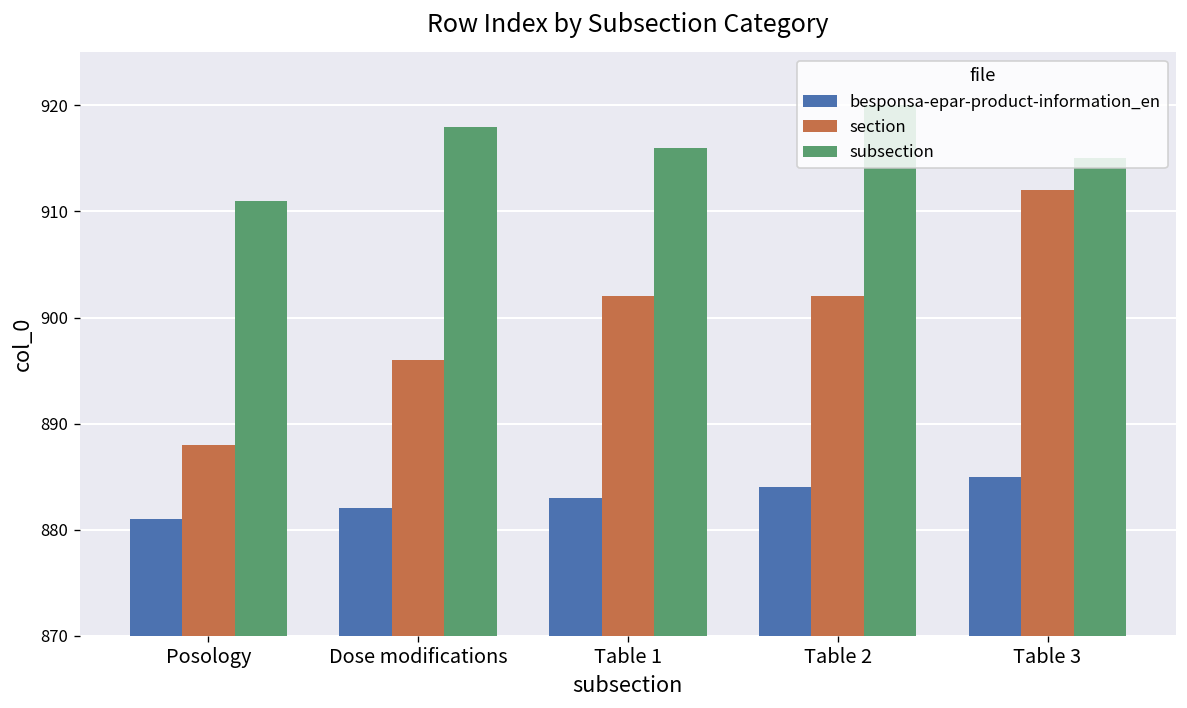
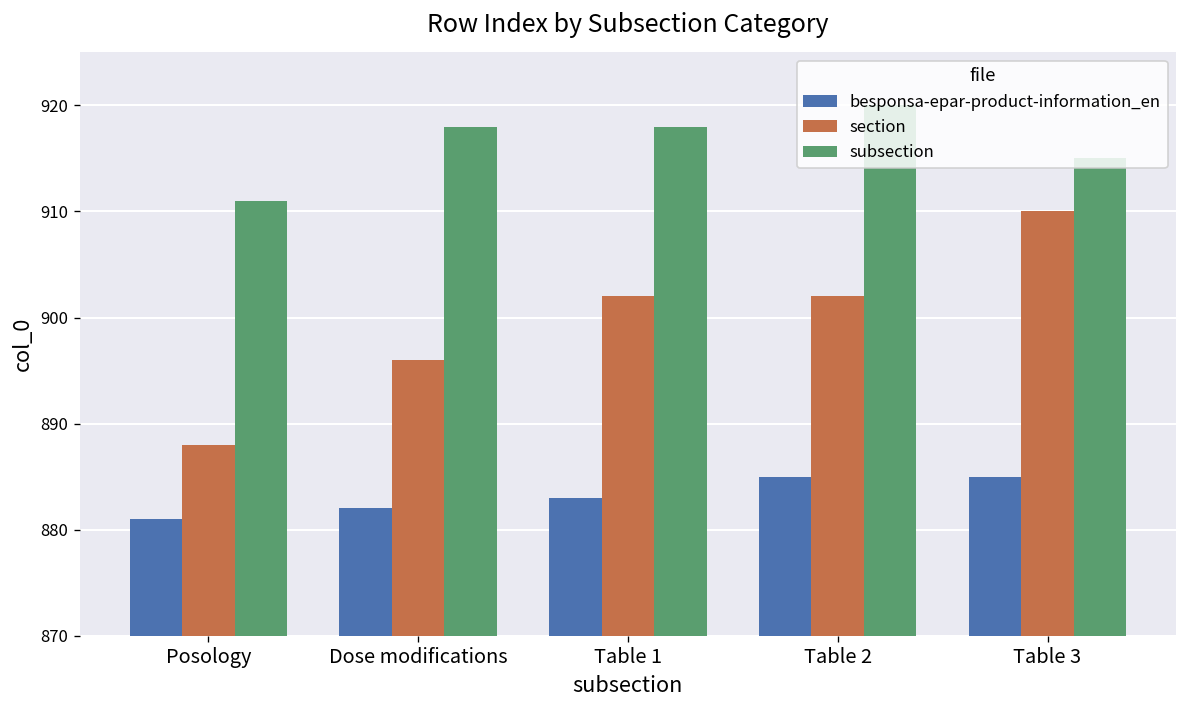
  {
    "besponsa-epar-product-information_en": {
      "Posology": 881,
      "Dose modifications": 882,
      "Table 1": 883,
-     "Table 2": 884,
+     "Table 2": 885,
      "Table 3": 885
    },
    "section": {
      "Posology": 888,
      "Dose modifications": 896,
      "Table 1": 902,
      "Table 2": 902,
-     "Table 3": 912
+     "Table 3": 910
    },
    "subsection": {
      "Posology": 911,
      "Dose modifications": 918,
-     "Table 1": 916
+     "Table 1": 918
    }
  }
